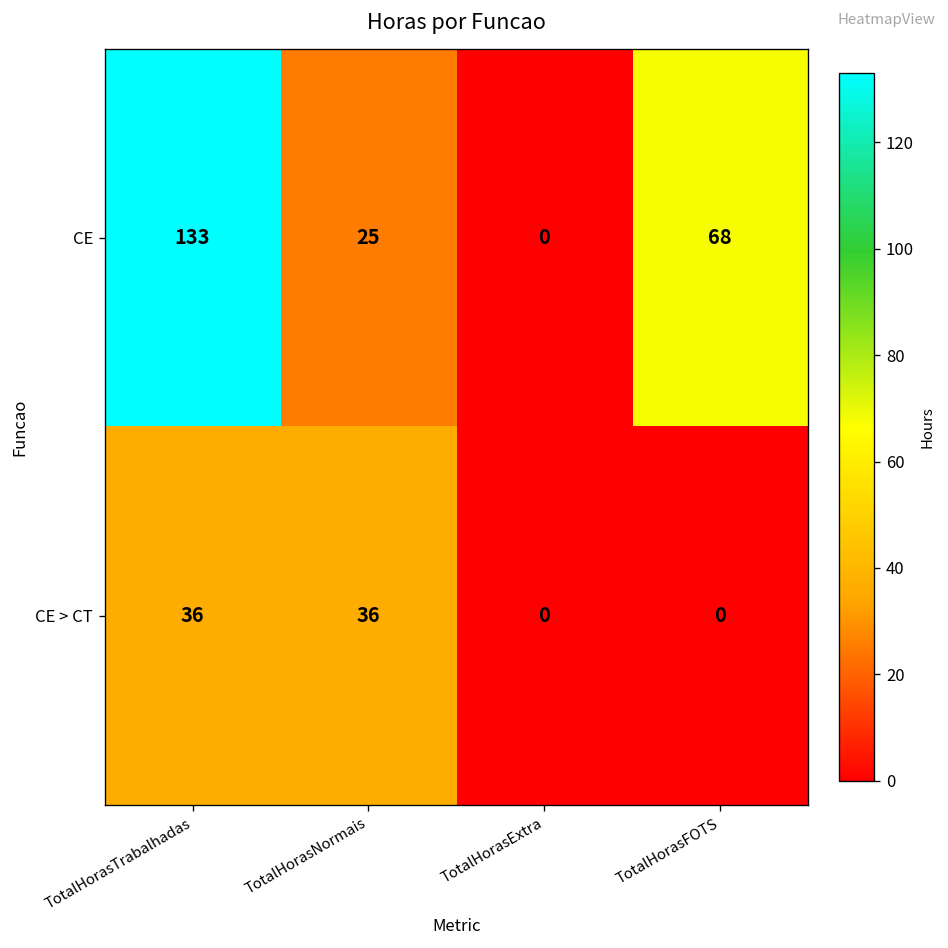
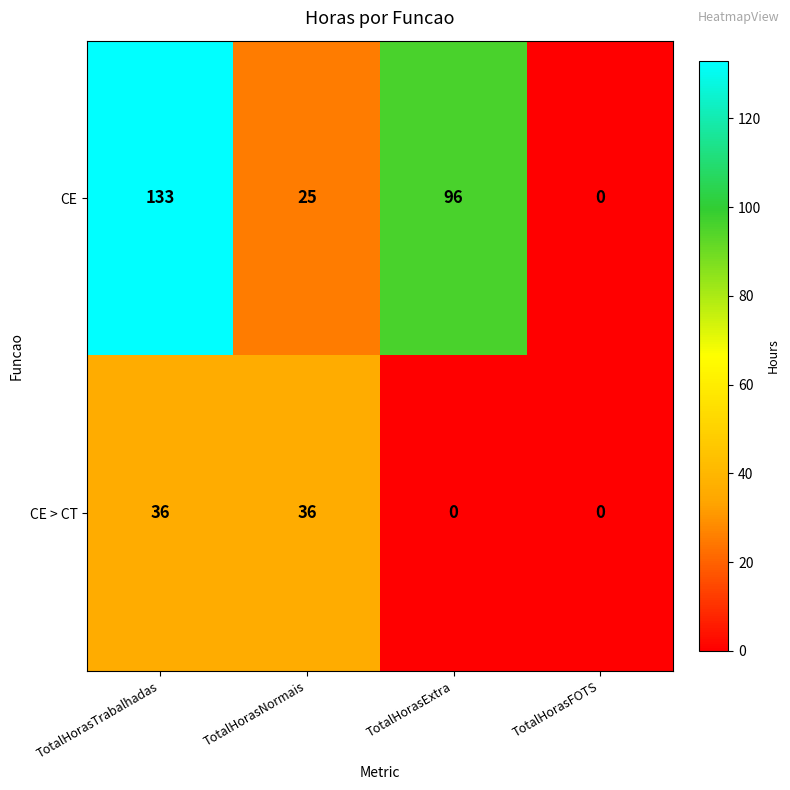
  {
    "CE": {
      "TotalHorasTrabalhadas": 133,
      "TotalHorasNormais": 25,
-     "TotalHorasExtra": 0,
-     "TotalHorasFOTS": 68
+     "TotalHorasExtra": 96,
+     "TotalHorasFOTS": 0
    },
    "CE > CT": {
      "TotalHorasTrabalhadas": 36,
      "TotalHorasNormais": 36,
      "TotalHorasExtra": 0,
      "TotalHorasFOTS": 0
    }
  }
